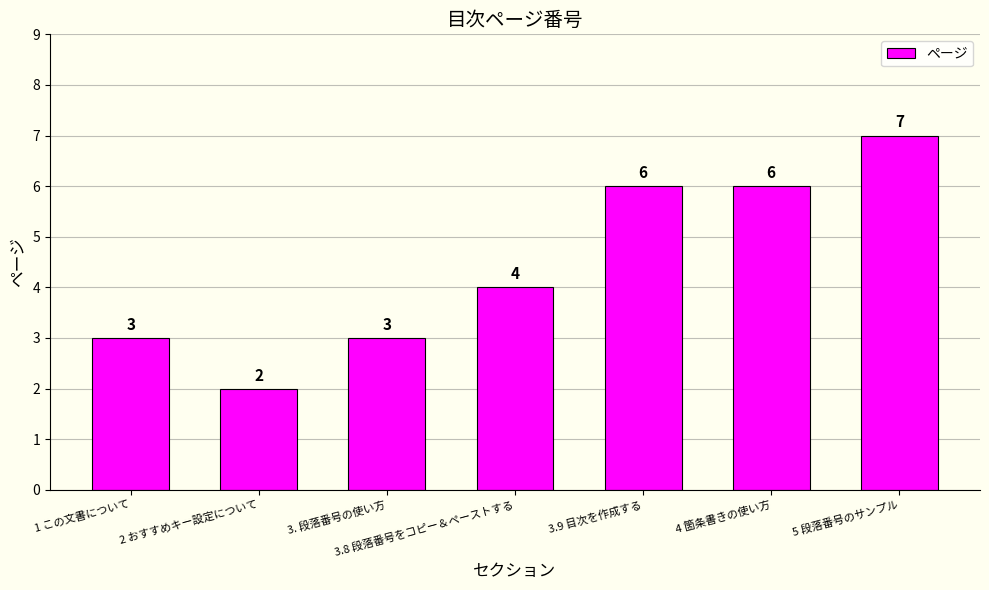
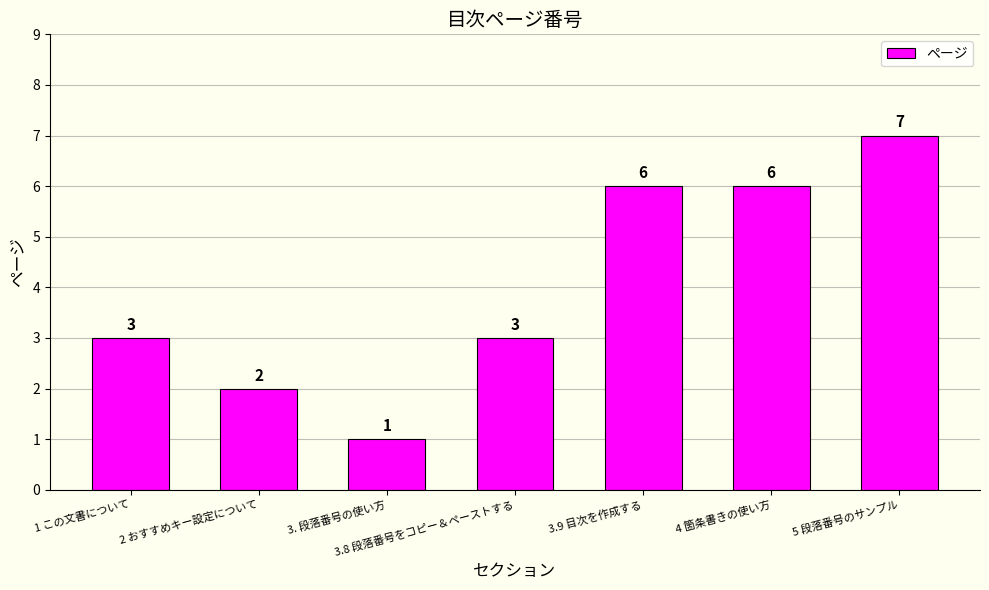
  {
    "1 この文書について": 3,
    "2 おすすめキー設定について": 2,
-   "3. 段落番号の使い方": 3,
-   "3.8 段落番号をコピー＆ペーストする": 4,
+   "3. 段落番号の使い方": 1,
+   "3.8 段落番号をコピー＆ペーストする": 3,
    "3.9 目次を作成する": 6,
    "4 箇条書きの使い方": 6,
    "5 段落番号のサンプル": 7
  }
